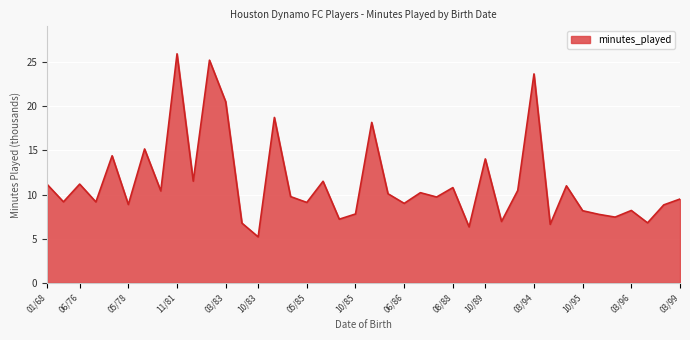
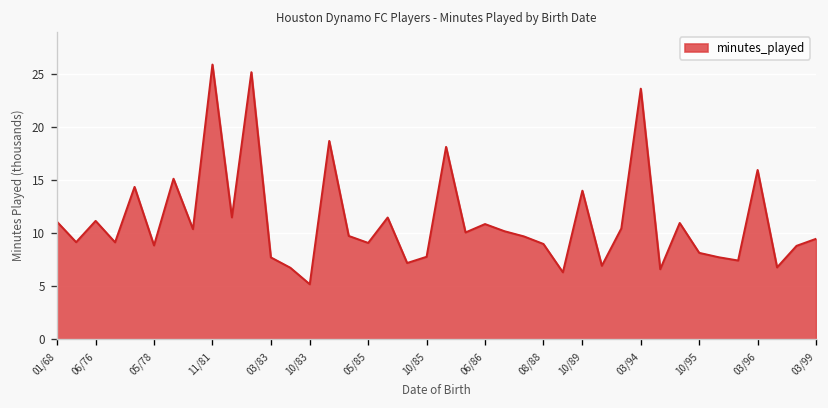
  {
    "01/68": 11,
    "06/76": 11,
    "05/78": 9,
    "11/81": 26,
-   "03/83": 21,
+   "03/83": 8,
    "10/83": 5,
    "05/85": 9,
    "10/85": 8,
-   "06/86": 9,
-   "08/88": 11,
+   "06/86": 11,
+   "08/88": 9,
    "10/89": 14,
    "03/94": 24,
    "10/95": 8,
-   "03/96": 8,
+   "03/96": 16,
    "03/99": 9
  }
